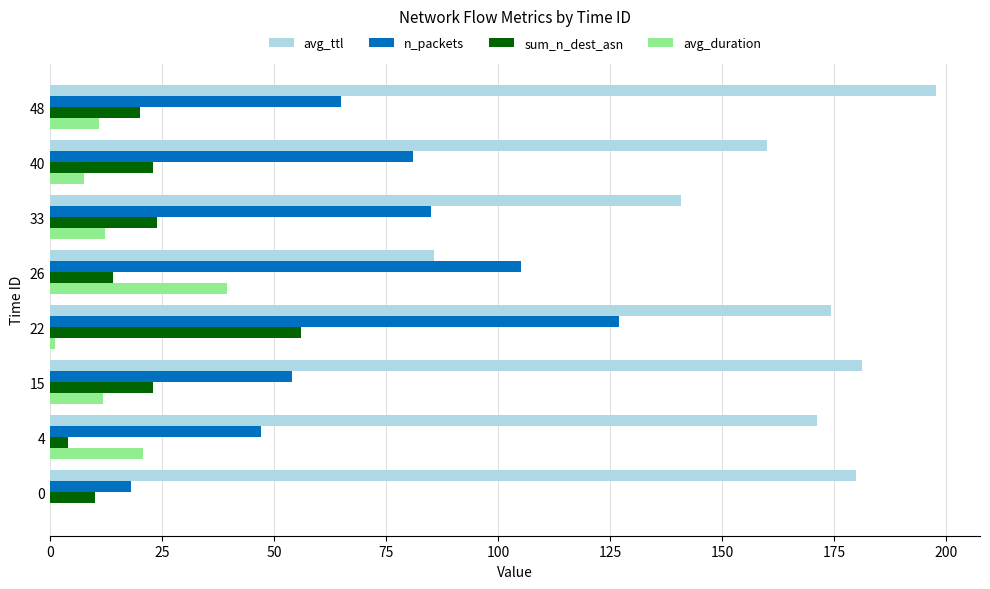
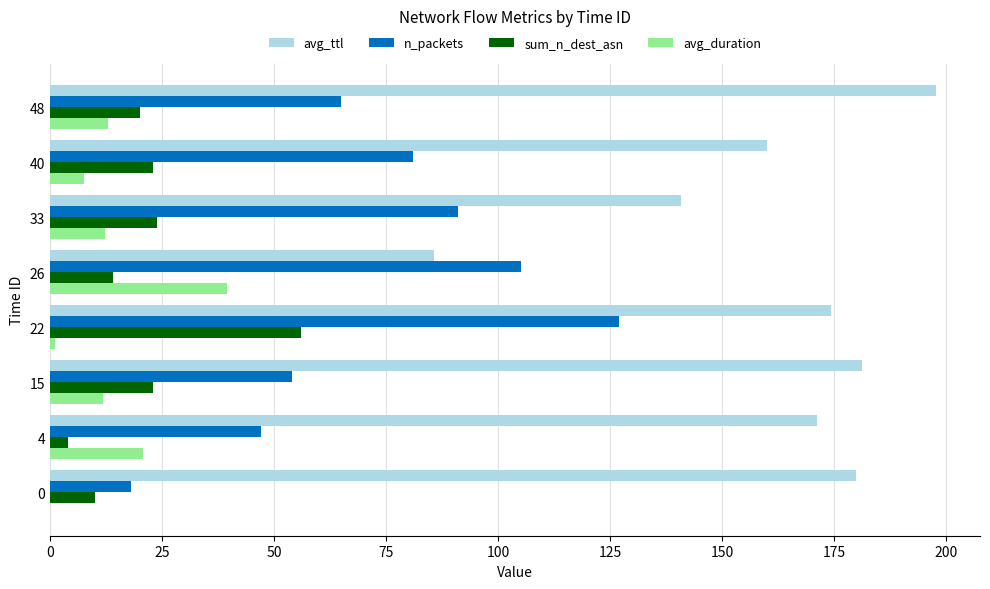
  {
    "avg_ttl": {
      "48": 198,
      "40": 160,
      "33": 141,
      "26": 86,
      "22": 174,
      "15": 181,
      "4": 171,
      "0": 180
    },
    "n_packets": {
      "48": 65,
      "40": 81,
-     "33": 85,
+     "33": 91,
      "26": 105,
      "22": 127,
      "15": 54,
      "4": 47,
      "0": 18
    },
    "sum_n_dest_asn": {
      "48": 20,
      "40": 23,
      "33": 24,
      "26": 14,
      "22": 56,
      "15": 23,
      "4": 4,
      "0": 10
    },
    "avg_duration": {
-     "48": 11,
+     "48": 13,
      "40": 8,
      "33": 12,
      "26": 39,
      "22": 1,
      "15": 12,
      "4": 21
    }
  }
